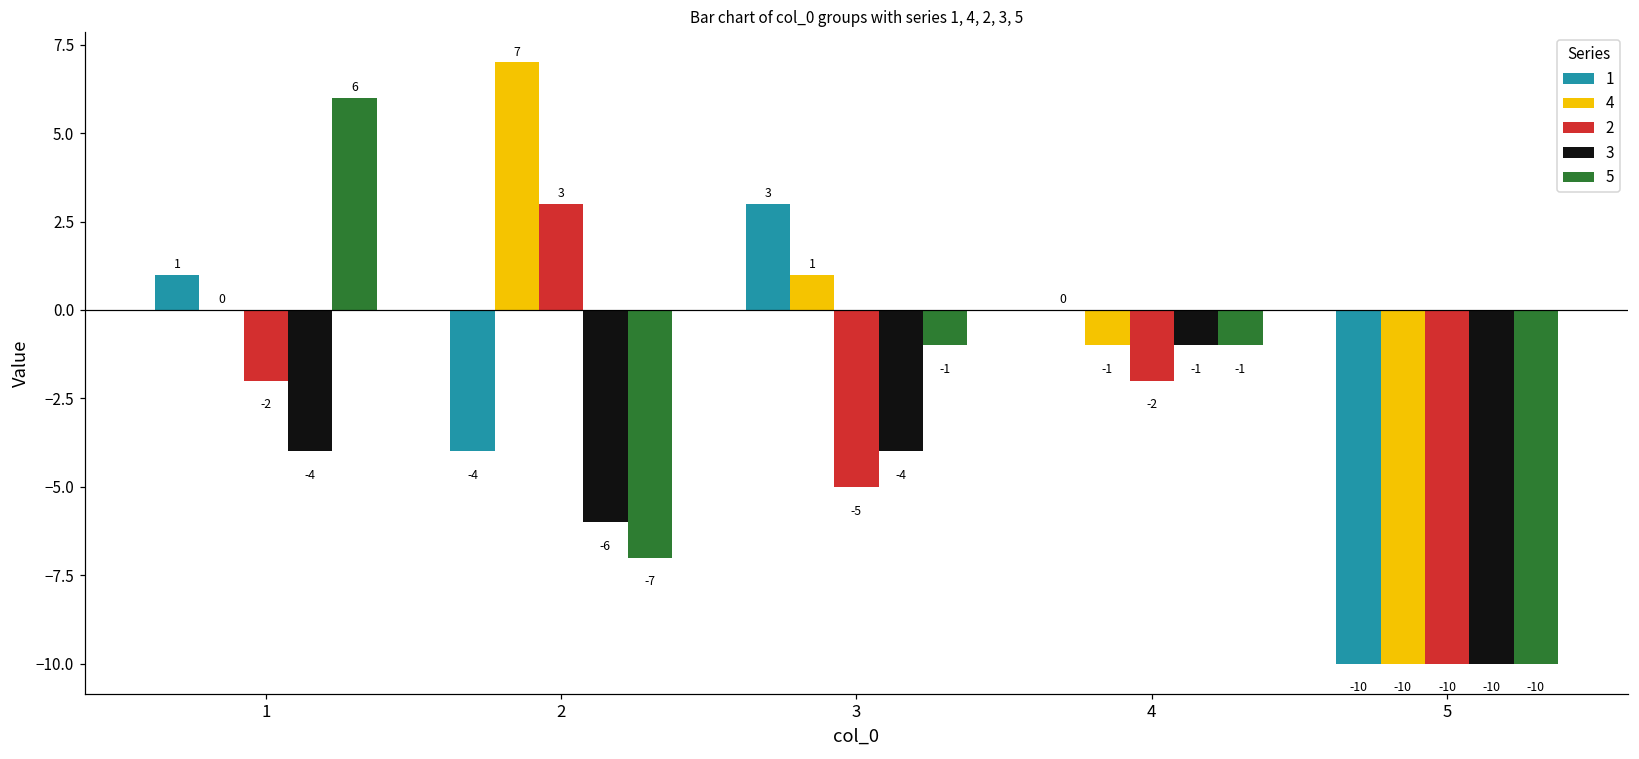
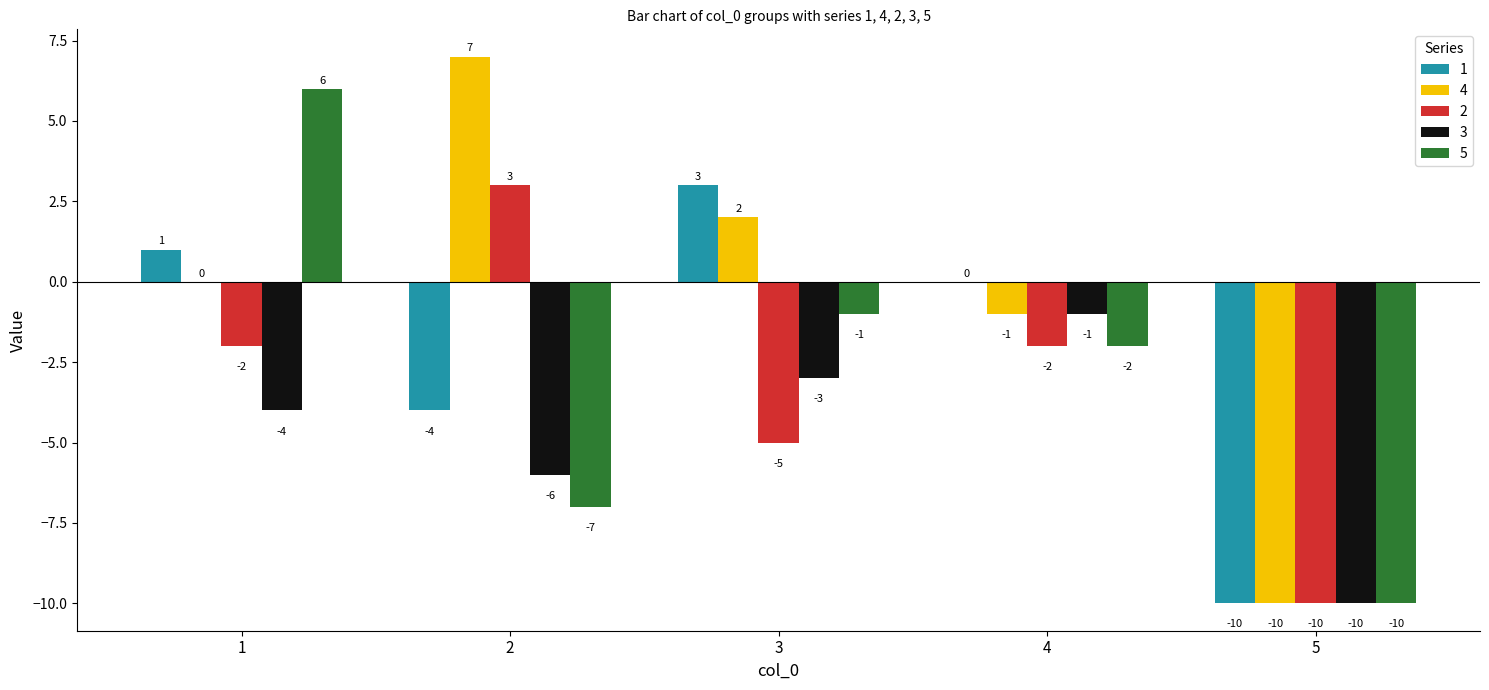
  {
    "1": {
      "1": 1,
      "2": -4,
      "3": 3,
      "4": 0,
      "5": -10
    },
    "4": {
      "1": 0,
      "2": 7,
-     "3": 1,
+     "3": 2,
      "4": -1,
      "5": -10
    },
    "2": {
      "1": -2,
      "2": 3,
      "3": -5,
      "4": -2,
      "5": -10
    },
    "3": {
      "1": -4,
      "2": -6,
-     "3": -4,
+     "3": -3,
      "4": -1,
      "5": -10
    },
    "5": {
      "1": 6,
      "2": -7,
      "3": -1,
-     "4": -1,
+     "4": -2,
      "5": -10
    }
  }
